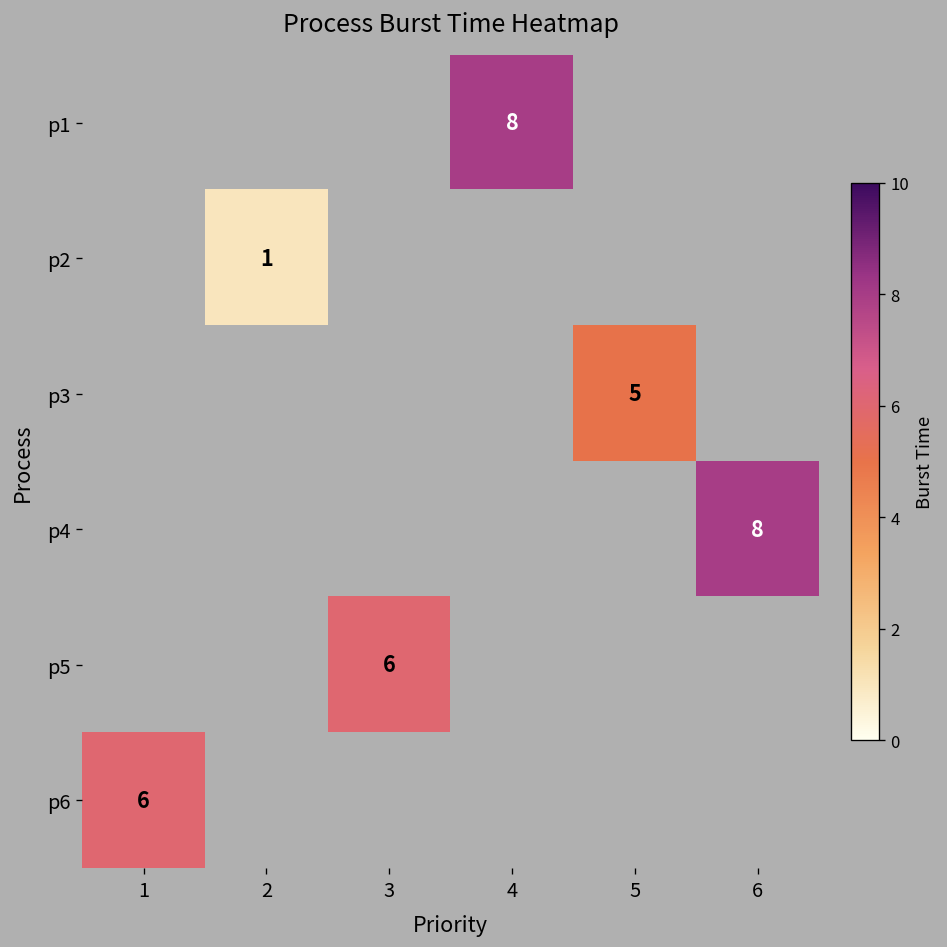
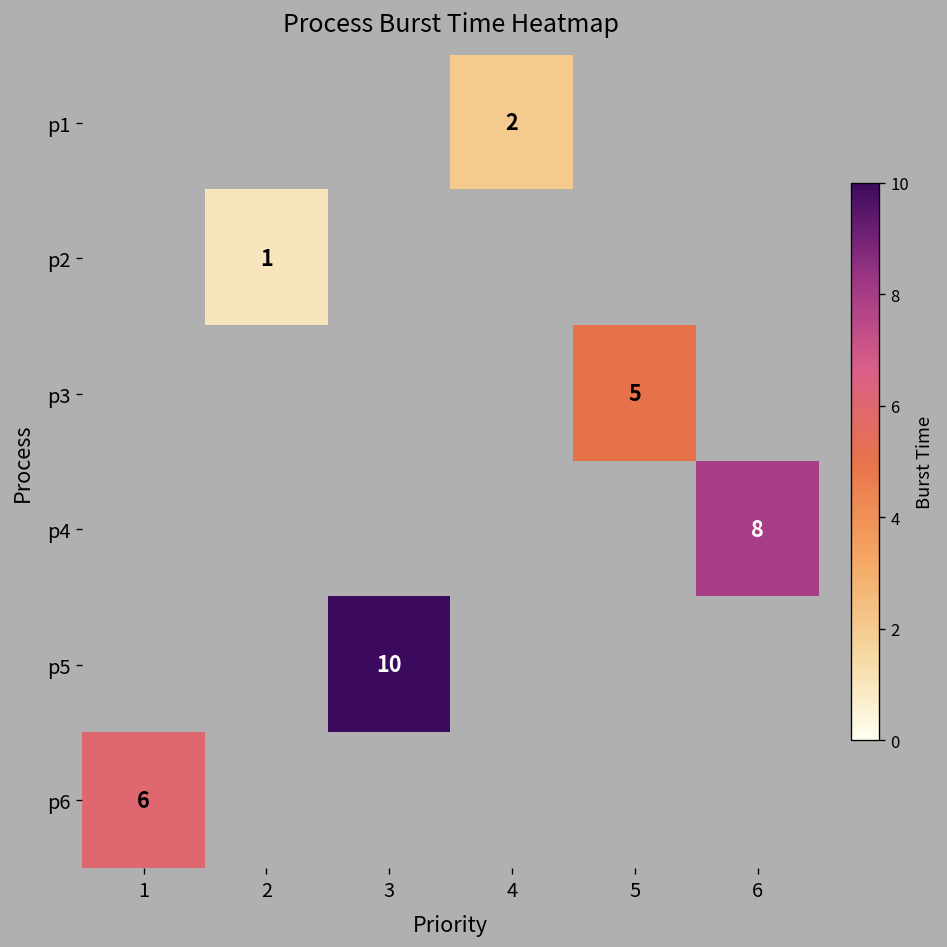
  {
    "p1": {
-     "4": 8
+     "4": 2
    },
    "p2": {
      "2": 1
    },
    "p3": {
      "5": 5
    },
    "p4": {
      "6": 8
    },
    "p5": {
-     "3": 6
+     "3": 10
    },
    "p6": {
      "1": 6
    }
  }
